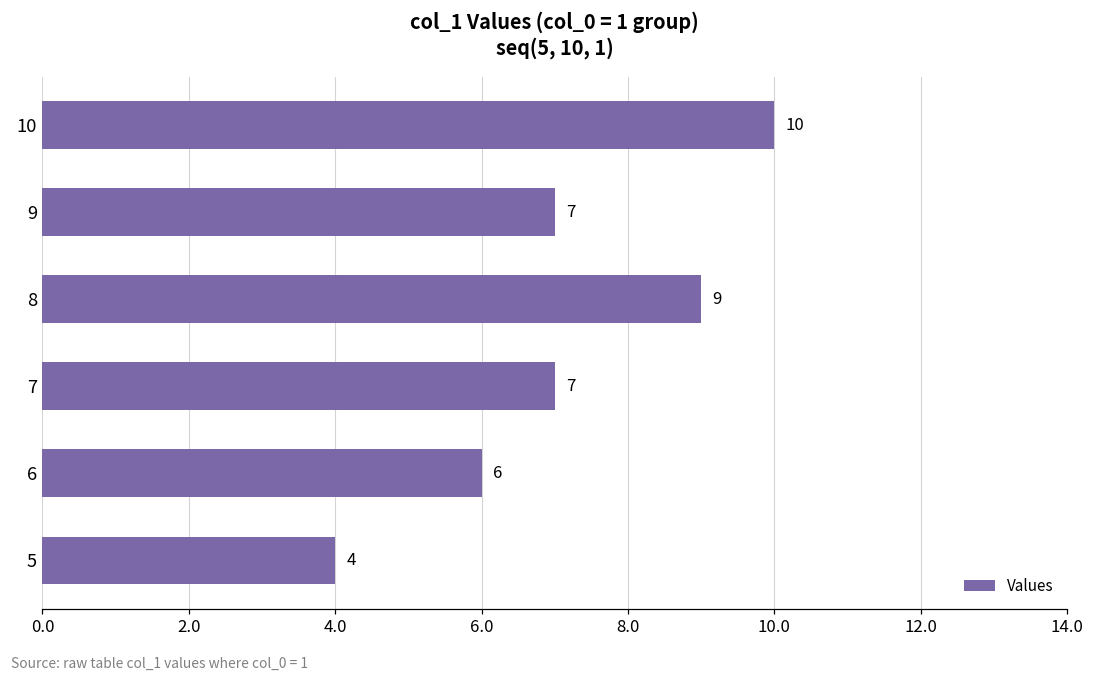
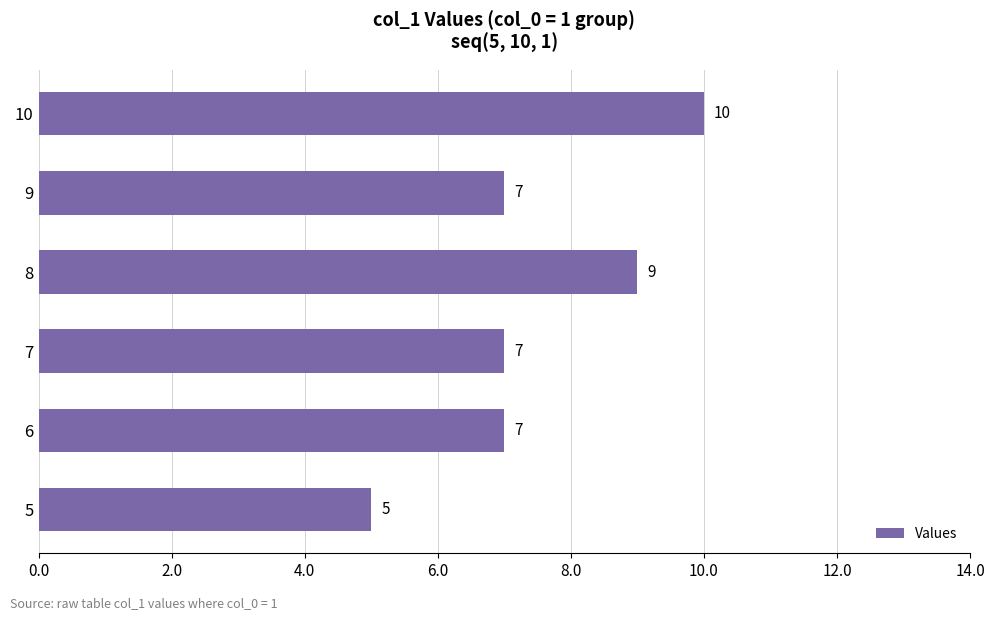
  {
    "10": 10,
    "9": 7,
    "8": 9,
    "7": 7,
-   "6": 6,
-   "5": 4
+   "6": 7,
+   "5": 5
  }
